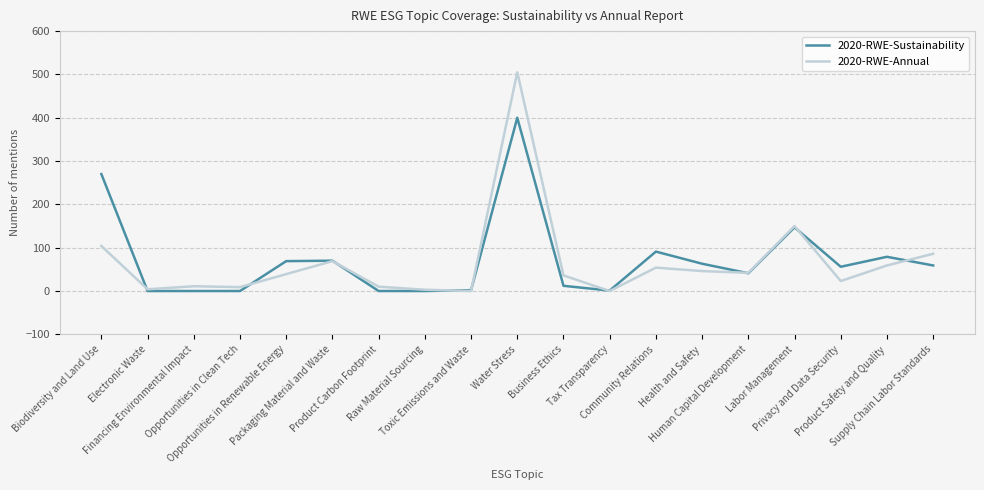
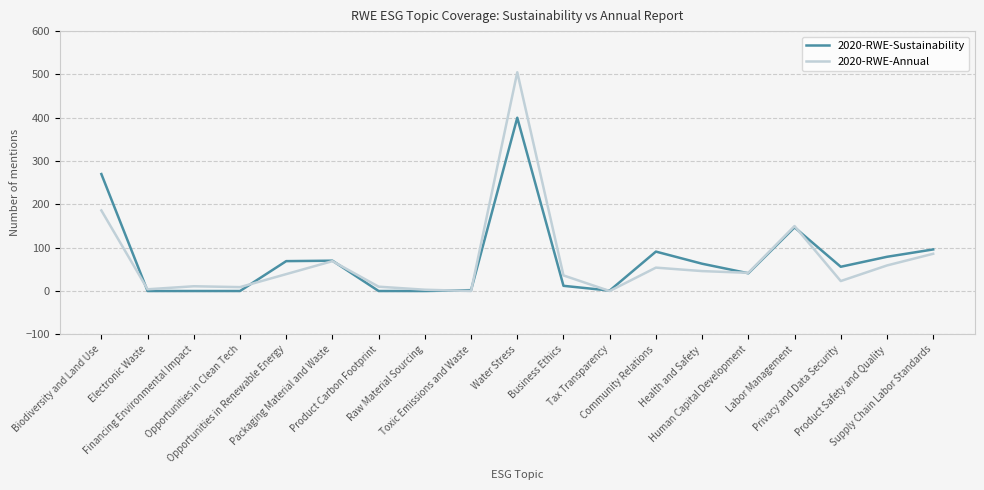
  {
    "2020-RWE-Sustainability": {
      "Biodiversity and Land Use": 270,
      "Financing Environmental Impact": 0,
      "Opportunities in Clean Tech": 0,
      "Opportunities in Renewable Energy": 70,
      "Product Carbon Footprint": 0,
      "Water Stress": 400,
      "Business Ethics": 10,
      "Community Relations": 90,
      "Health and Safety": 60,
      "Privacy and Data Security": 60,
      "Product Safety and Quality": 80,
-     "Supply Chain Labor Standards": 60
+     "Supply Chain Labor Standards": 100
    },
    "2020-RWE-Annual": {
-     "Biodiversity and Land Use": 100,
+     "Biodiversity and Land Use": 190,
      "Financing Environmental Impact": 10,
      "Opportunities in Clean Tech": 10,
      "Opportunities in Renewable Energy": 40,
      "Product Carbon Footprint": 10,
      "Water Stress": 510,
      "Business Ethics": 40,
      "Community Relations": 50,
      "Health and Safety": 50,
      "Privacy and Data Security": 20,
      "Product Safety and Quality": 60,
      "Supply Chain Labor Standards": 90
    }
  }
